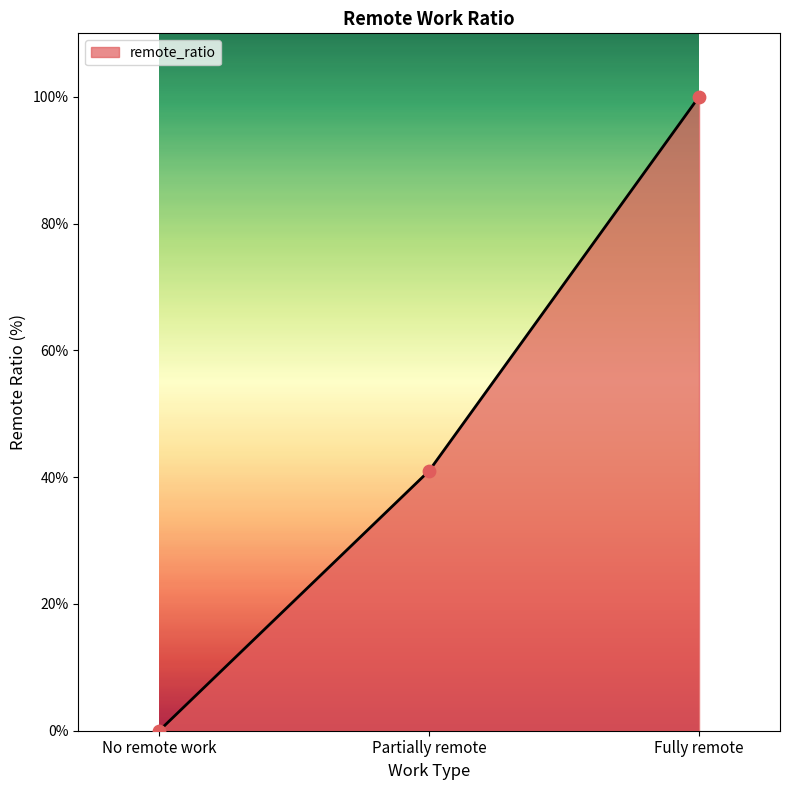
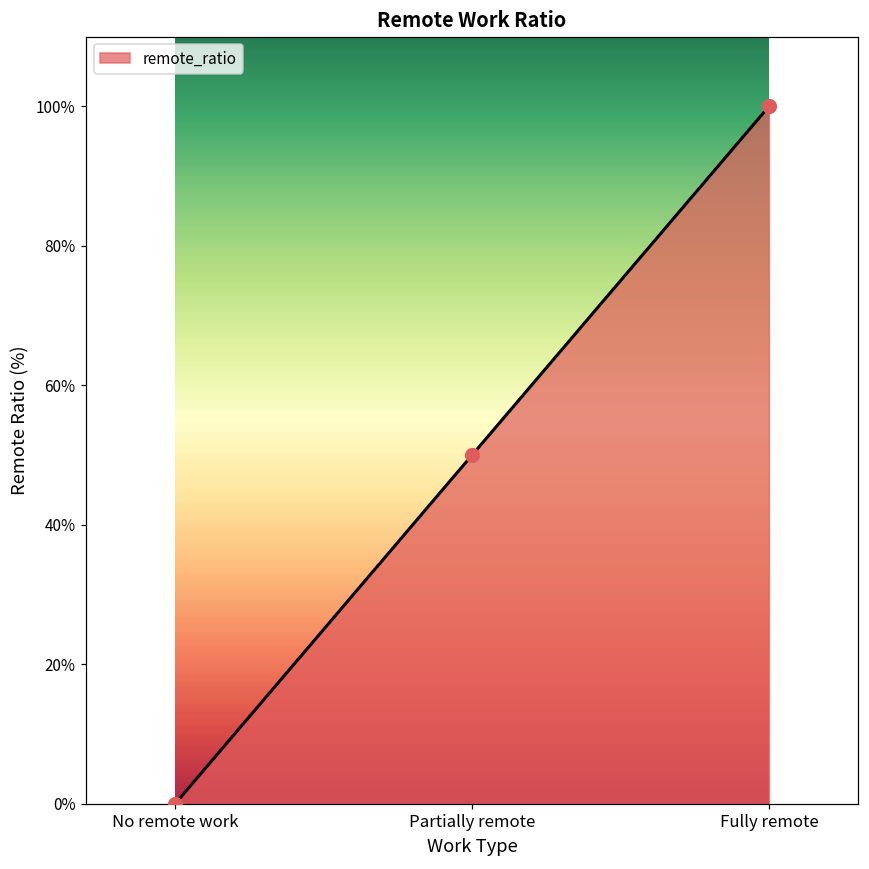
  {
    "No remote work": "0%",
-   "Partially remote": "41%",
+   "Partially remote": "50%",
    "Fully remote": "100%"
  }
